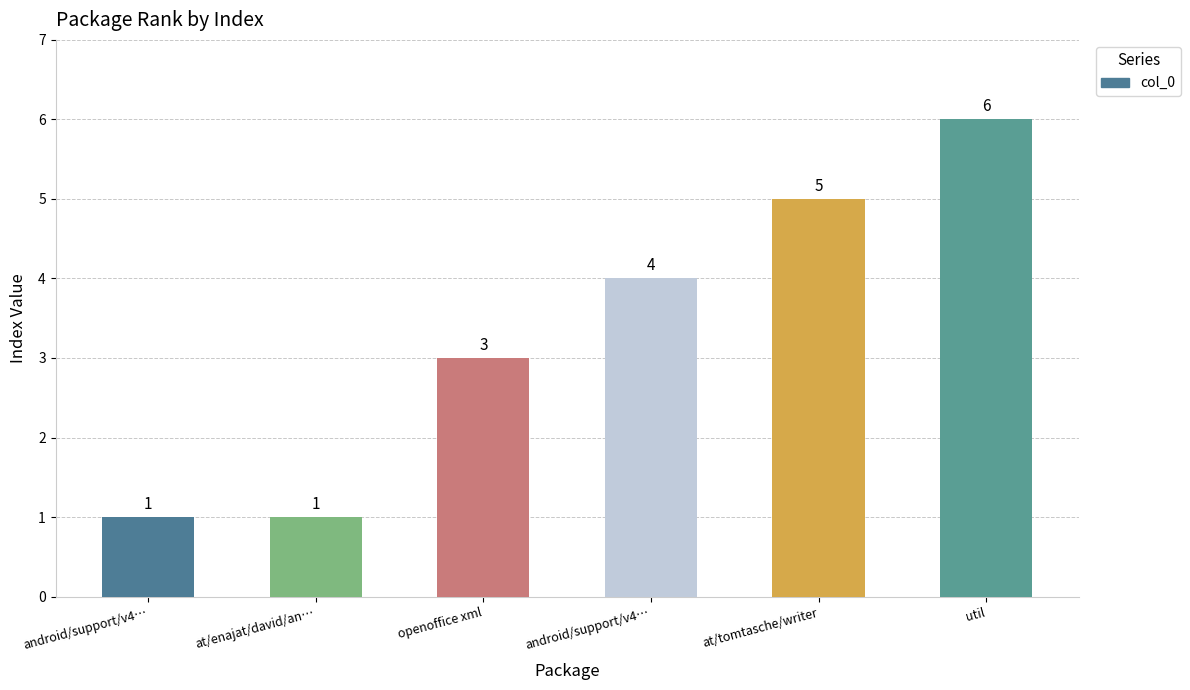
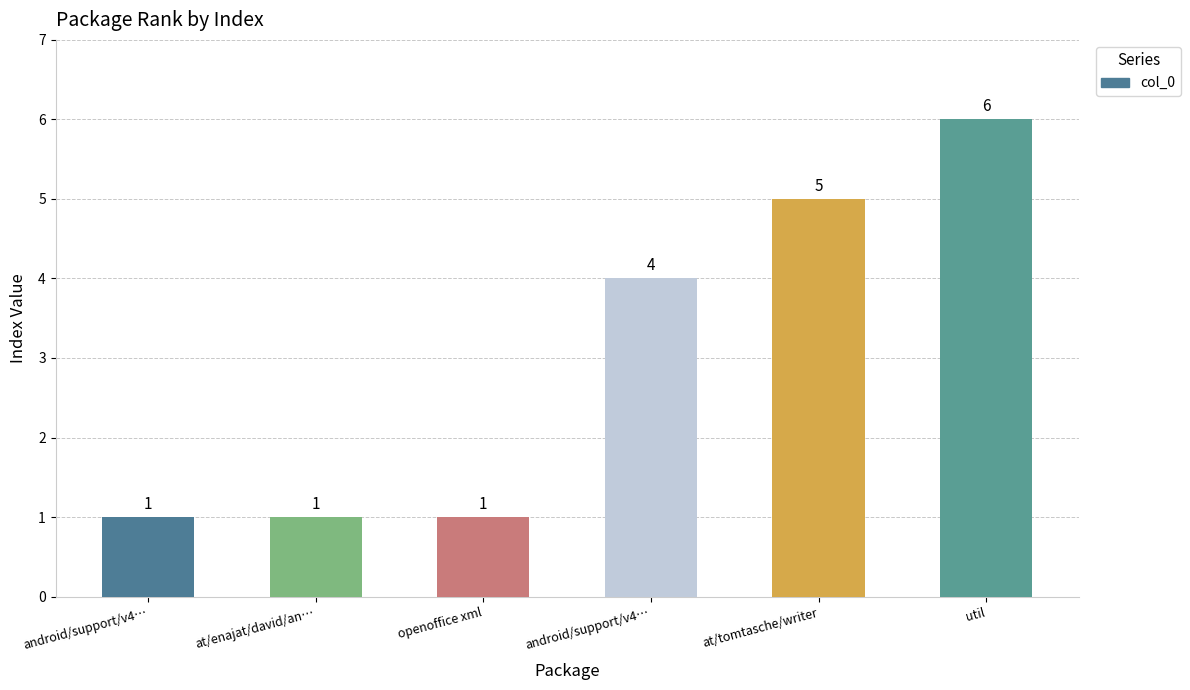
  {
    "at/enajat/david/an…": 1,
-   "openoffice xml": 3,
+   "openoffice xml": 1,
    "at/tomtasche/writer": 5,
    "util": 6
  }
